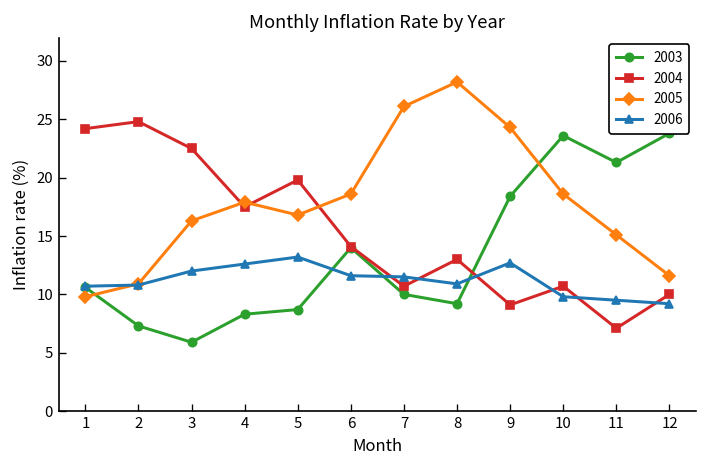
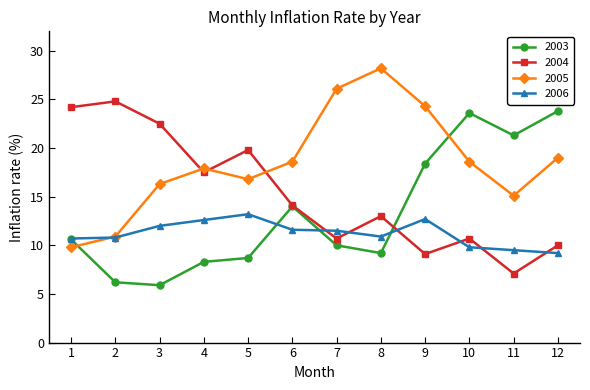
  {
    "2003": {
-     "2": 7,
+     "2": 6,
      "3": 6,
      "4": 8,
      "5": 9,
      "7": 10,
      "8": 9,
      "9": 18,
      "10": 24,
      "11": 21,
      "12": 24
    },
    "2004": {
      "1": 24,
      "2": 25,
      "3": 23,
      "4": 18,
      "5": 20,
      "7": 11,
      "8": 13,
      "9": 9,
      "10": 11,
      "11": 7,
      "12": 10
    },
    "2005": {
      "1": 10,
      "3": 16,
      "4": 18,
      "5": 17,
      "6": 19,
      "7": 26,
      "8": 28,
      "9": 24,
      "10": 19,
      "11": 15,
-     "12": 12
+     "12": 19
    },
    "2006": {
      "3": 12,
      "4": 13,
      "5": 13,
      "6": 12,
      "7": 12,
      "8": 11,
      "9": 13,
      "10": 10,
      "11": 10,
      "12": 9
    }
  }
